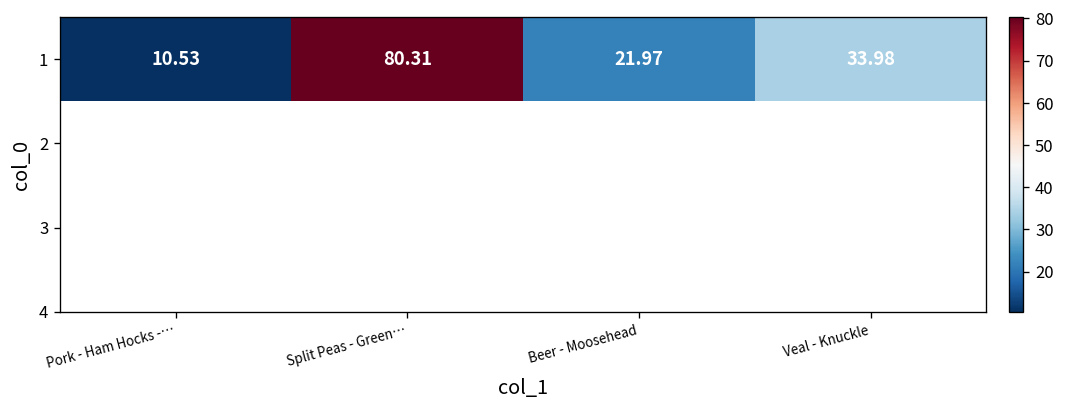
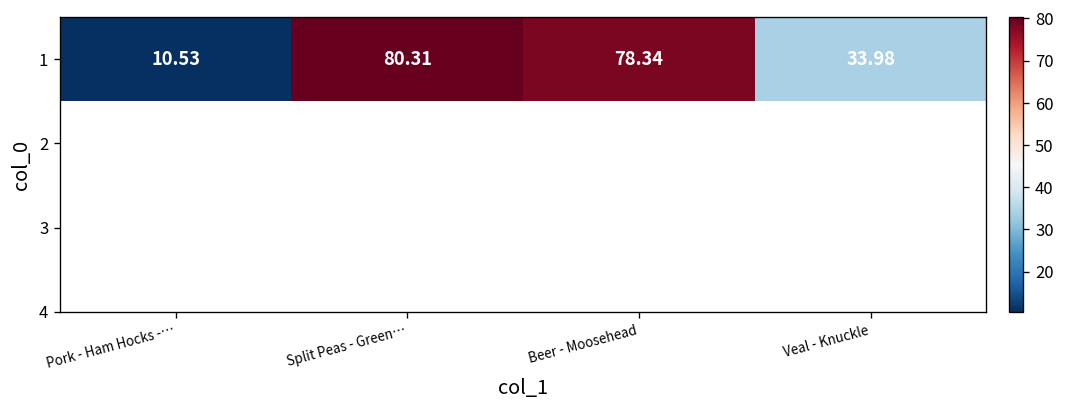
  {
    "1": {
      "Pork - Ham Hocks -…": 10.53,
      "Split Peas - Green…": 80.31,
-     "Beer - Moosehead": 21.97,
+     "Beer - Moosehead": 78.34,
      "Veal - Knuckle": 33.98
    }
  }
